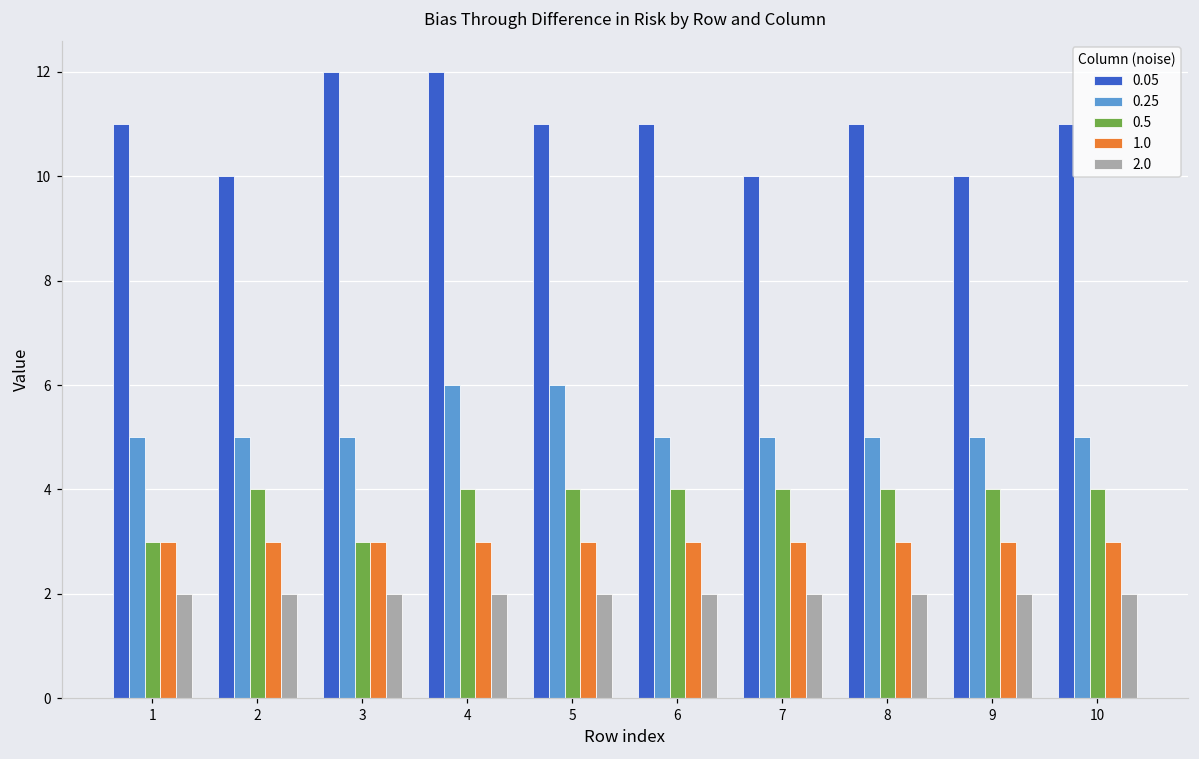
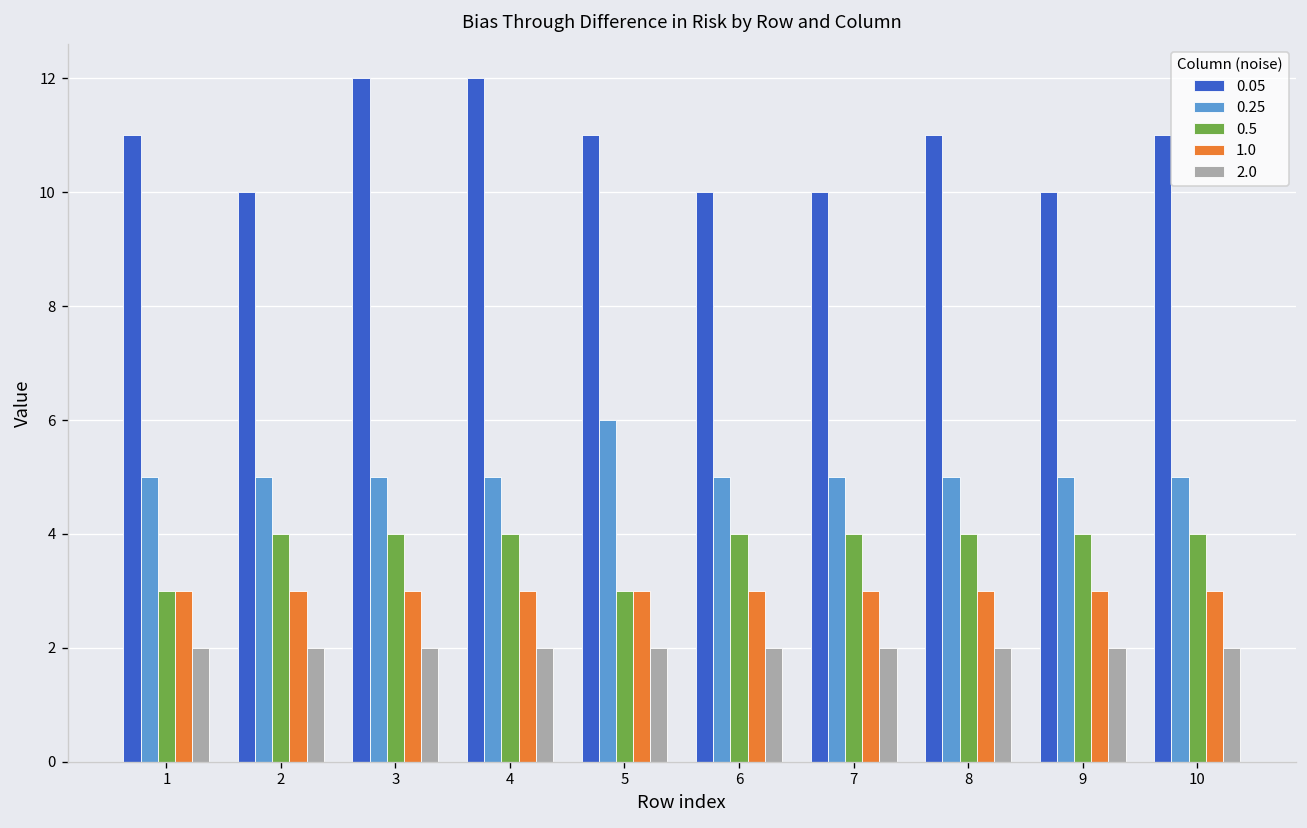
  {
    "0.05": {
      "1": 11,
      "2": 10,
      "3": 12,
      "4": 12,
      "5": 11,
-     "6": 11,
+     "6": 10,
      "7": 10,
      "8": 11,
      "9": 10,
      "10": 11
    },
    "0.25": {
      "1": 5,
      "2": 5,
      "3": 5,
-     "4": 6,
+     "4": 5,
      "5": 6,
      "6": 5,
      "7": 5,
      "8": 5,
      "9": 5,
      "10": 5
    },
    "0.5": {
      "1": 3,
      "2": 4,
-     "3": 3,
+     "3": 4,
      "4": 4,
-     "5": 4,
+     "5": 3,
      "6": 4,
      "7": 4,
      "8": 4,
      "9": 4,
      "10": 4
    },
    "1.0": {
      "1": 3,
      "2": 3,
      "3": 3,
      "4": 3,
      "5": 3,
      "6": 3,
      "7": 3,
      "8": 3,
      "9": 3,
      "10": 3
    },
    "2.0": {
      "1": 2,
      "2": 2,
      "3": 2,
      "4": 2,
      "5": 2,
      "6": 2,
      "7": 2,
      "8": 2,
      "9": 2,
      "10": 2
    }
  }
